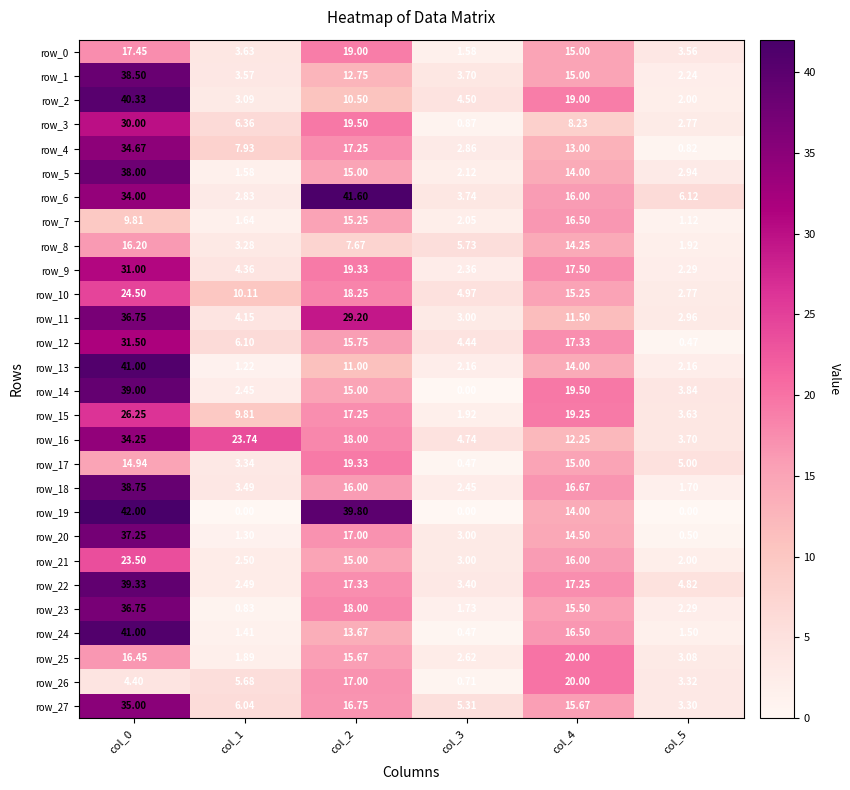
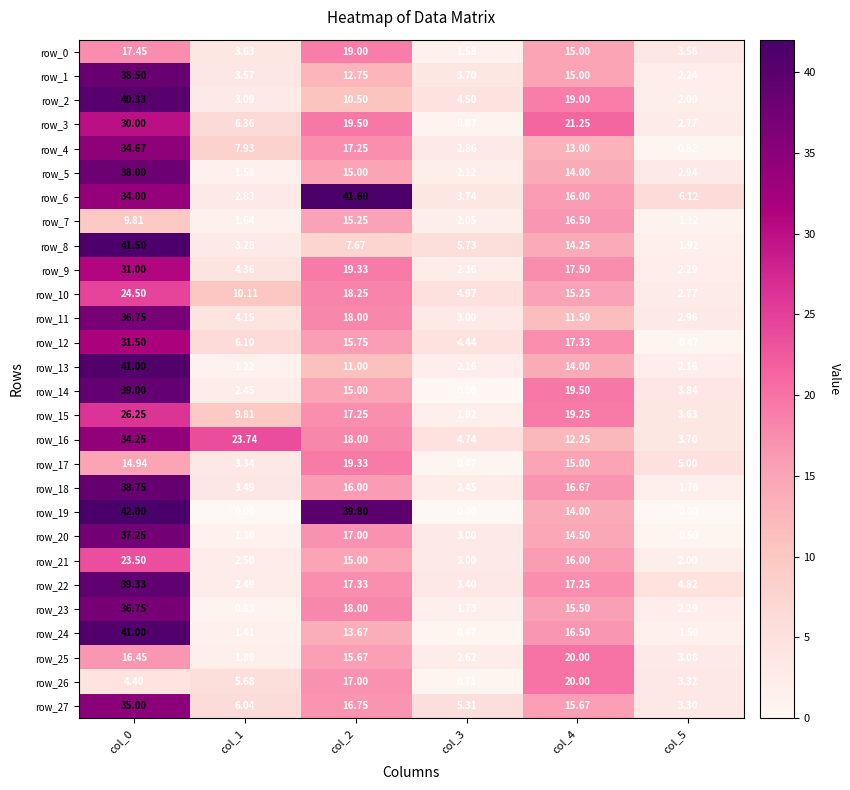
  {
    "row_0": {
      "col_0": 17.45,
      "col_2": 19.00,
      "col_4": 15.00
    },
    "row_1": {
      "col_0": 38.50,
      "col_2": 12.75,
      "col_4": 15.00
    },
    "row_2": {
      "col_0": 40.33,
      "col_2": 10.50,
      "col_4": 19.00
    },
    "row_3": {
      "col_0": 30.00,
      "col_2": 19.50,
-     "col_4": 8.23
+     "col_4": 21.25
    },
    "row_4": {
      "col_0": 34.67,
      "col_1": 7.93,
      "col_2": 17.25,
      "col_4": 13.00
    },
    "row_5": {
      "col_0": 38.00,
      "col_2": 15.00,
      "col_4": 14.00
    },
    "row_6": {
      "col_0": 34.00,
      "col_2": 41.60,
      "col_4": 16.00
    },
    "row_7": {
      "col_0": 9.81,
      "col_2": 15.25,
      "col_4": 16.50
    },
    "row_8": {
-     "col_0": 16.20,
+     "col_0": 41.50,
      "col_4": 14.25
    },
    "row_9": {
      "col_0": 31.00,
      "col_2": 19.33,
      "col_4": 17.50
    },
    "row_10": {
      "col_0": 24.50,
      "col_1": 10.11,
      "col_2": 18.25,
      "col_4": 15.25
    },
    "row_11": {
      "col_0": 36.75,
-     "col_2": 29.20,
+     "col_2": 18.00,
      "col_4": 11.50
    },
    "row_12": {
      "col_0": 31.50,
      "col_2": 15.75,
      "col_4": 17.33
    },
    "row_13": {
      "col_0": 41.00,
      "col_2": 11.00,
      "col_4": 14.00
    },
    "row_14": {
      "col_0": 39.00,
      "col_2": 15.00,
      "col_4": 19.50
    },
    "row_15": {
      "col_0": 26.25,
      "col_1": 9.81,
      "col_2": 17.25,
      "col_4": 19.25
    },
    "row_16": {
      "col_0": 34.25,
      "col_1": 23.74,
      "col_2": 18.00,
      "col_4": 12.25
    },
    "row_17": {
      "col_0": 14.94,
      "col_2": 19.33,
      "col_4": 15.00
    },
    "row_18": {
      "col_0": 38.75,
      "col_2": 16.00,
      "col_4": 16.67
    },
    "row_19": {
      "col_0": 42.00,
      "col_2": 39.80,
      "col_4": 14.00
    },
    "row_20": {
      "col_0": 37.25,
      "col_2": 17.00,
      "col_4": 14.50
    },
    "row_21": {
      "col_0": 23.50,
      "col_2": 15.00,
      "col_4": 16.00
    },
    "row_22": {
      "col_0": 39.33,
      "col_2": 17.33,
      "col_4": 17.25
    },
    "row_23": {
      "col_0": 36.75,
      "col_2": 18.00,
      "col_4": 15.50
    },
    "row_24": {
      "col_0": 41.00,
      "col_2": 13.67,
      "col_4": 16.50
    },
    "row_25": {
      "col_0": 16.45,
      "col_2": 15.67,
      "col_4": 20.00
    },
    "row_26": {
      "col_2": 17.00,
      "col_4": 20.00
    },
    "row_27": {
      "col_0": 35.00,
      "col_2": 16.75,
      "col_4": 15.67
    }
  }
